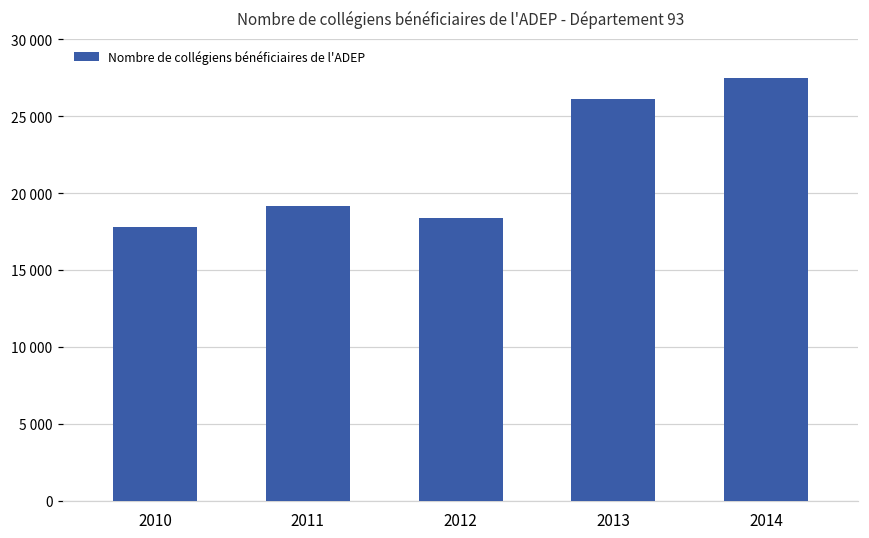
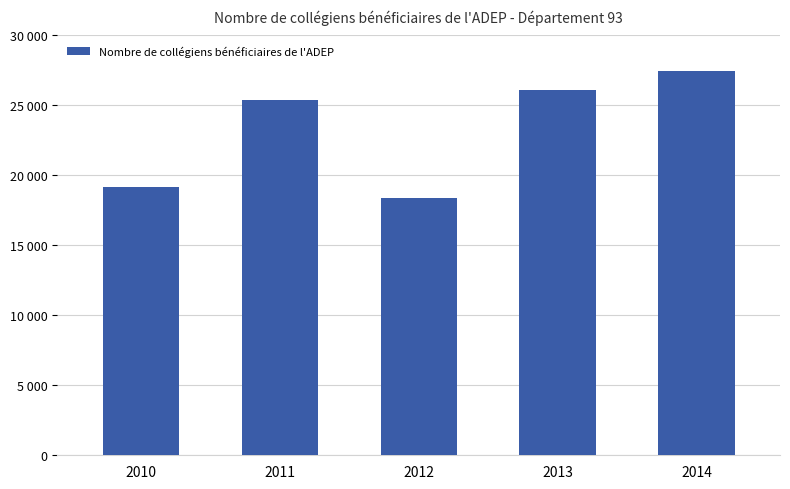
  {
-   "2010": 17800,
-   "2011": 19200,
+   "2010": 19200,
+   "2011": 25400,
    "2012": 18400,
    "2013": 26100,
    "2014": 27500
  }
